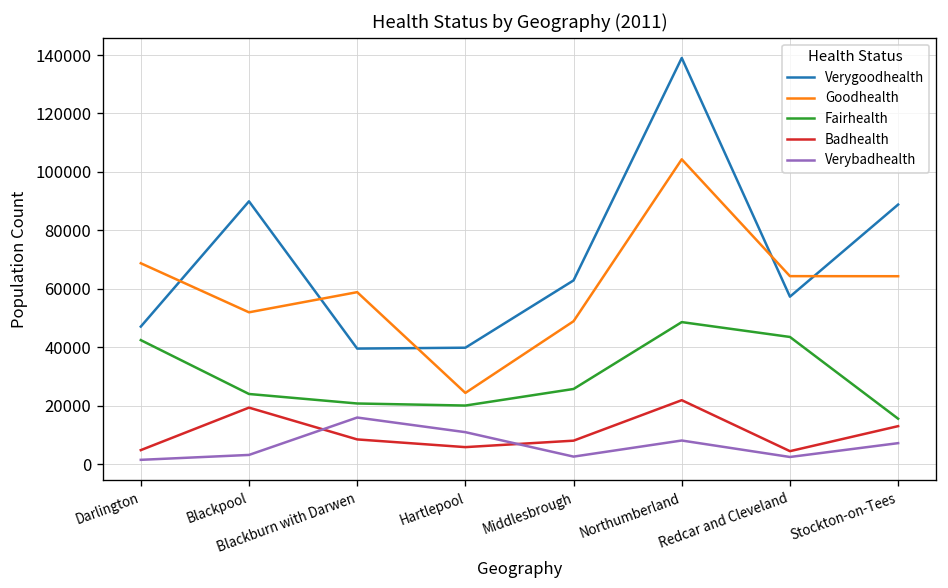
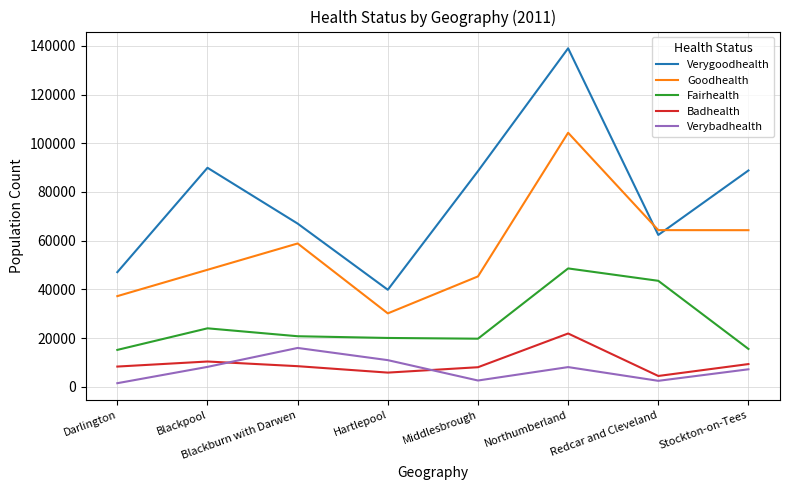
  {
    "Verygoodhealth": {
      "Darlington": 47000,
      "Blackpool": 90000,
-     "Blackburn with Darwen": 40000,
+     "Blackburn with Darwen": 67000,
      "Hartlepool": 40000,
-     "Middlesbrough": 63000,
+     "Middlesbrough": 89000,
      "Northumberland": 139000,
-     "Redcar and Cleveland": 57000,
+     "Redcar and Cleveland": 62000,
      "Stockton-on-Tees": 89000
    },
    "Goodhealth": {
-     "Darlington": 69000,
-     "Blackpool": 52000,
+     "Darlington": 37000,
+     "Blackpool": 48000,
      "Blackburn with Darwen": 59000,
-     "Hartlepool": 24000,
-     "Middlesbrough": 49000,
+     "Hartlepool": 30000,
+     "Middlesbrough": 45000,
      "Northumberland": 104000,
      "Redcar and Cleveland": 64000,
      "Stockton-on-Tees": 64000
    },
    "Fairhealth": {
-     "Darlington": 42000,
+     "Darlington": 15000,
      "Blackpool": 24000,
      "Blackburn with Darwen": 21000,
      "Hartlepool": 20000,
-     "Middlesbrough": 26000,
+     "Middlesbrough": 20000,
      "Northumberland": 49000,
      "Redcar and Cleveland": 43000,
      "Stockton-on-Tees": 16000
    },
    "Badhealth": {
-     "Darlington": 5000,
-     "Blackpool": 19000,
+     "Darlington": 8000,
+     "Blackpool": 10000,
      "Blackburn with Darwen": 8000,
      "Hartlepool": 6000,
      "Middlesbrough": 8000,
      "Northumberland": 22000,
      "Redcar and Cleveland": 4000,
-     "Stockton-on-Tees": 13000
+     "Stockton-on-Tees": 9000
    },
    "Verybadhealth": {
      "Darlington": 1000,
-     "Blackpool": 3000,
+     "Blackpool": 8000,
      "Blackburn with Darwen": 16000,
      "Hartlepool": 11000,
      "Middlesbrough": 3000,
      "Northumberland": 8000,
      "Redcar and Cleveland": 2000,
      "Stockton-on-Tees": 7000
    }
  }
